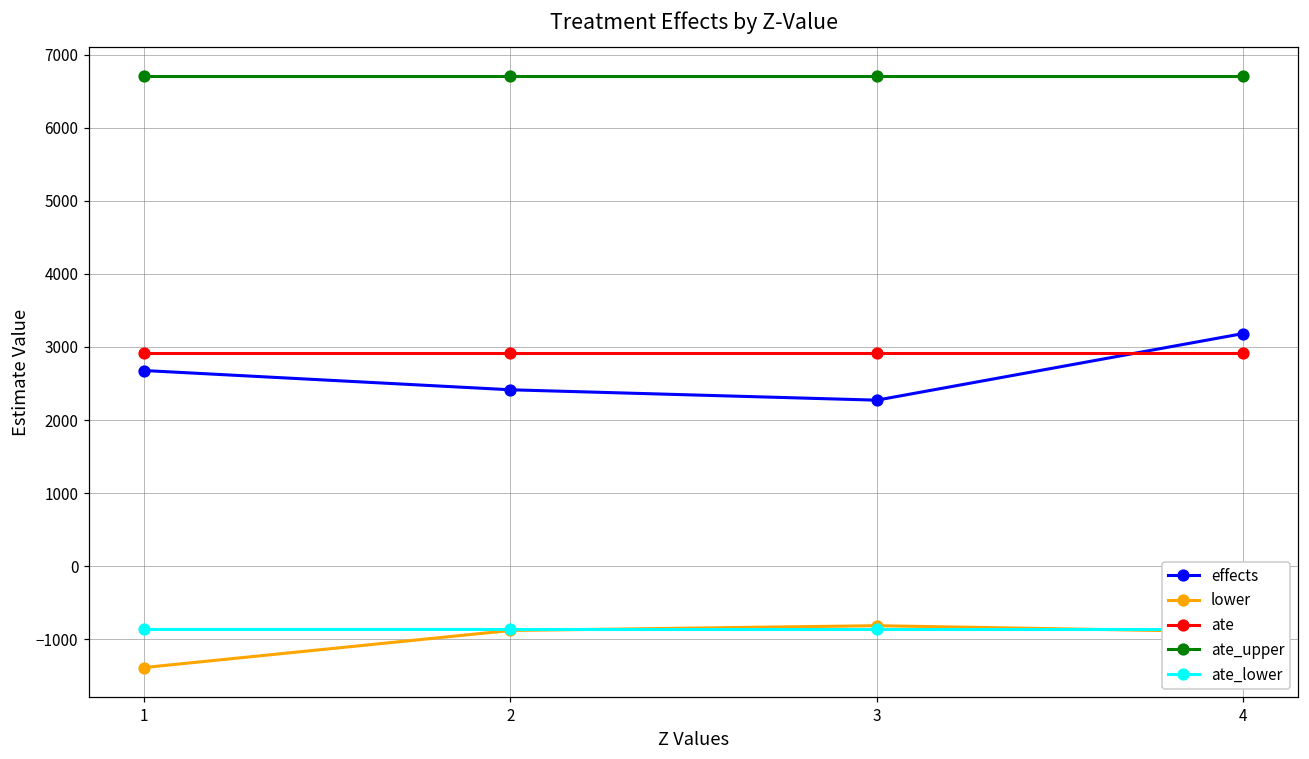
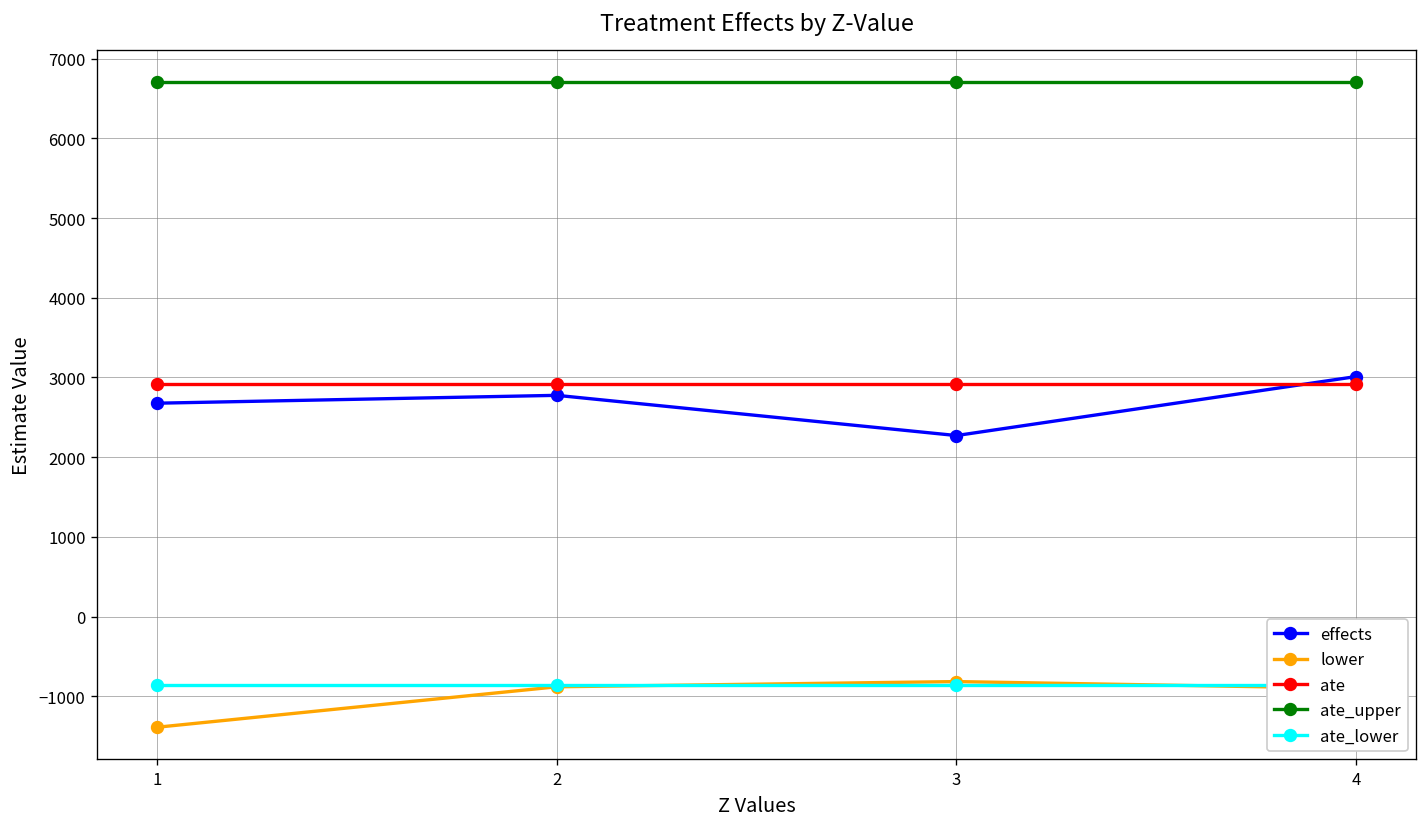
  {
    "effects": {
      "1": 2700,
-     "2": 2400,
+     "2": 2800,
      "3": 2300,
-     "4": 3200
+     "4": 3000
    },
    "lower": {
      "1": -1400,
      "3": -800
    },
    "ate": {
      "1": 2900,
      "2": 2900,
      "3": 2900,
      "4": 2900
    },
    "ate_upper": {
      "1": 6700,
      "2": 6700,
      "3": 6700,
      "4": 6700
    },
    "ate_lower": {
      "1": -900,
      "3": -900
    }
  }
